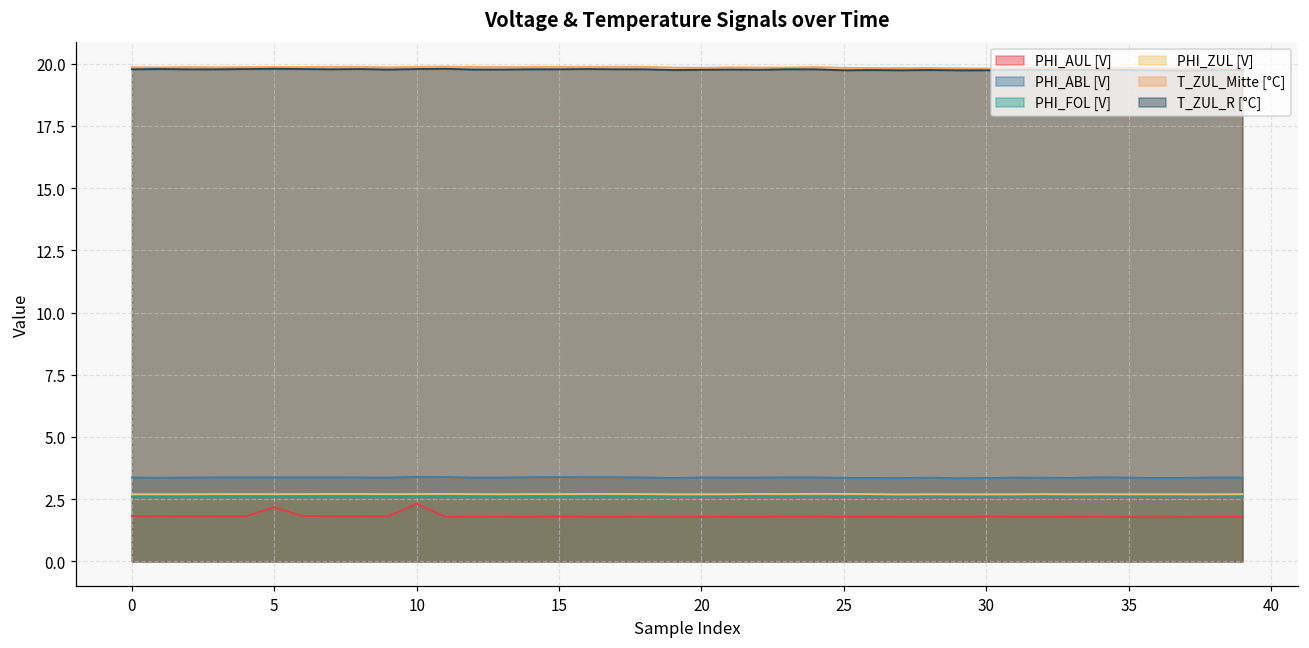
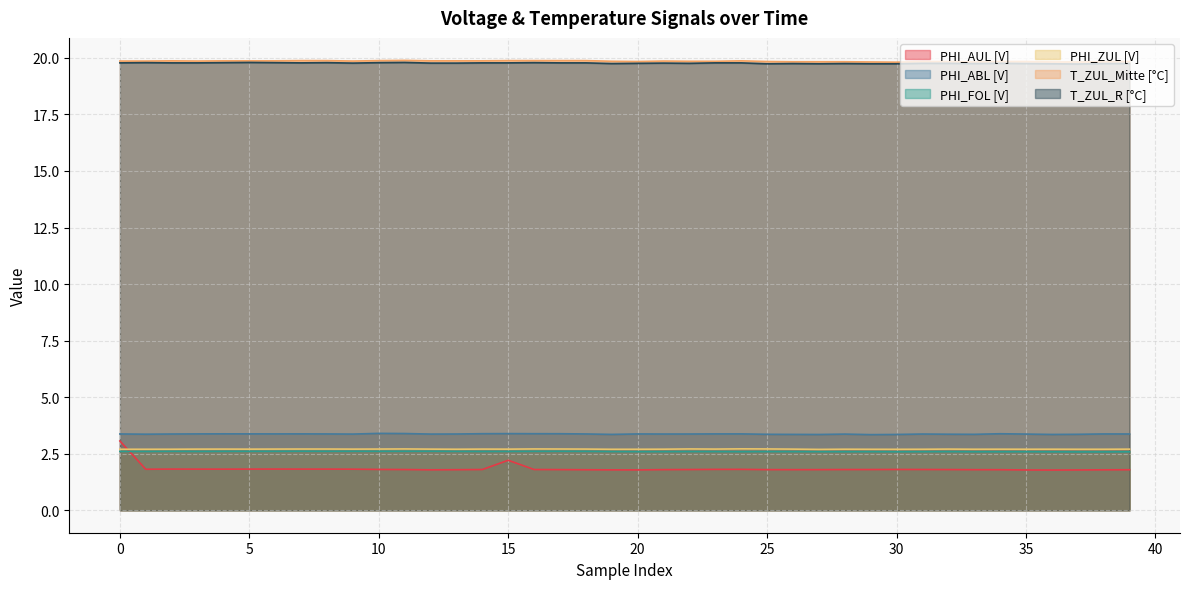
  {
    "PHI_AUL [V]": {
-     "0": 1.8,
-     "5": 2.2,
-     "10": 2.3,
-     "15": 1.8,
+     "0": 3.1,
+     "5": 1.8,
+     "10": 1.8,
+     "15": 2.2,
      "20": 1.8,
      "25": 1.8,
      "30": 1.8,
      "35": 1.8
    }
  }
